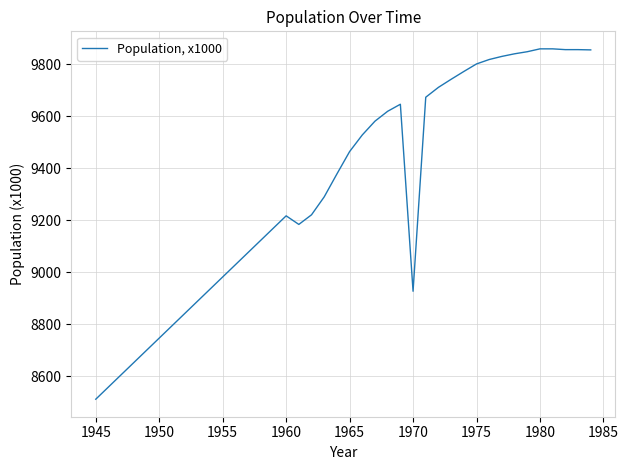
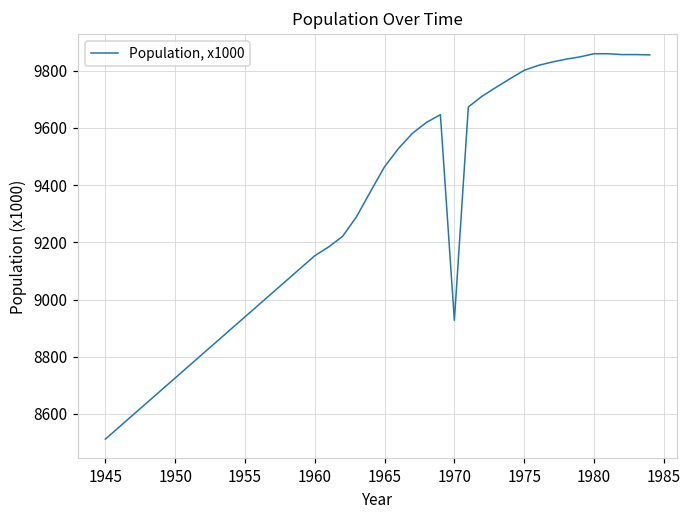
  {
    "1945": 8510,
-   "1960": 9220,
+   "1960": 9150,
    "1965": 9460,
    "1970": 8930,
    "1975": 9800,
    "1980": 9860
  }
